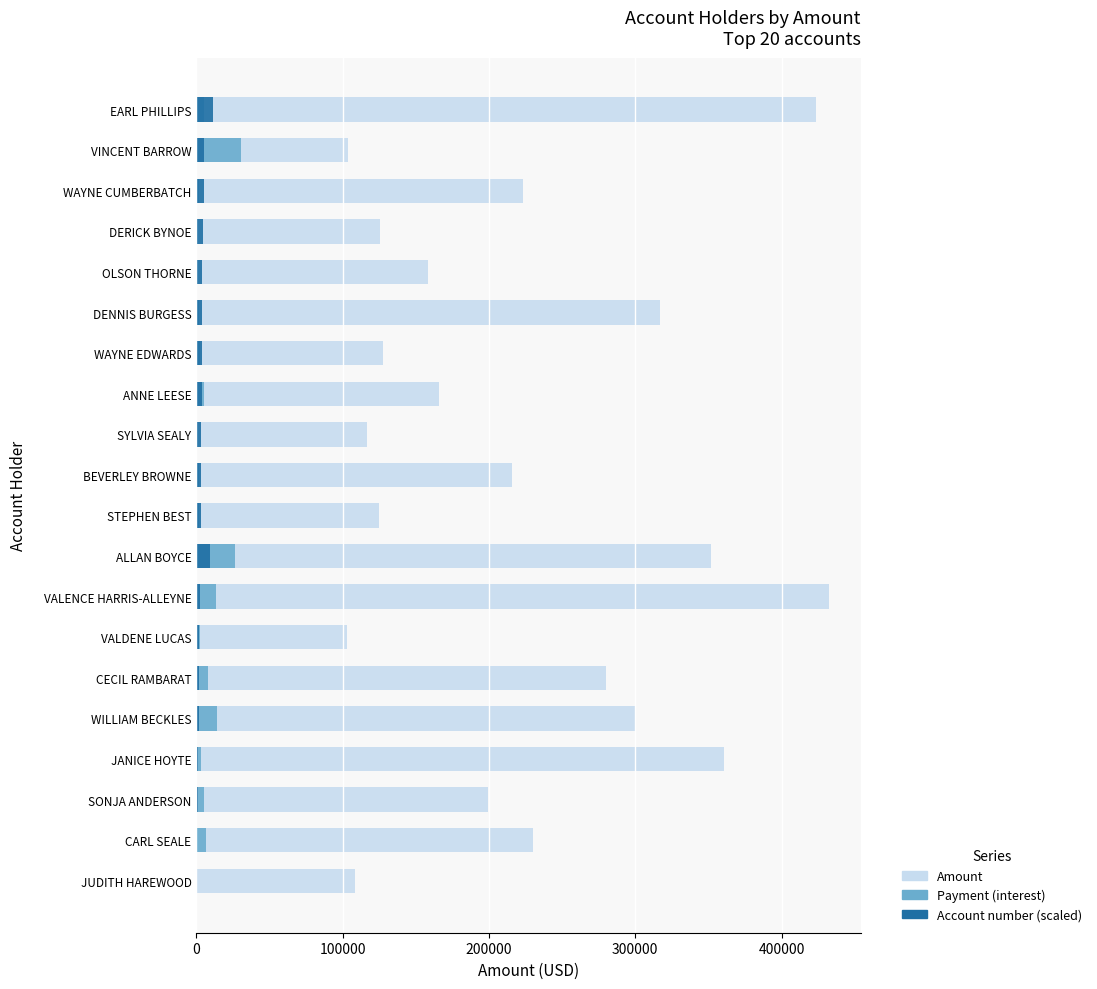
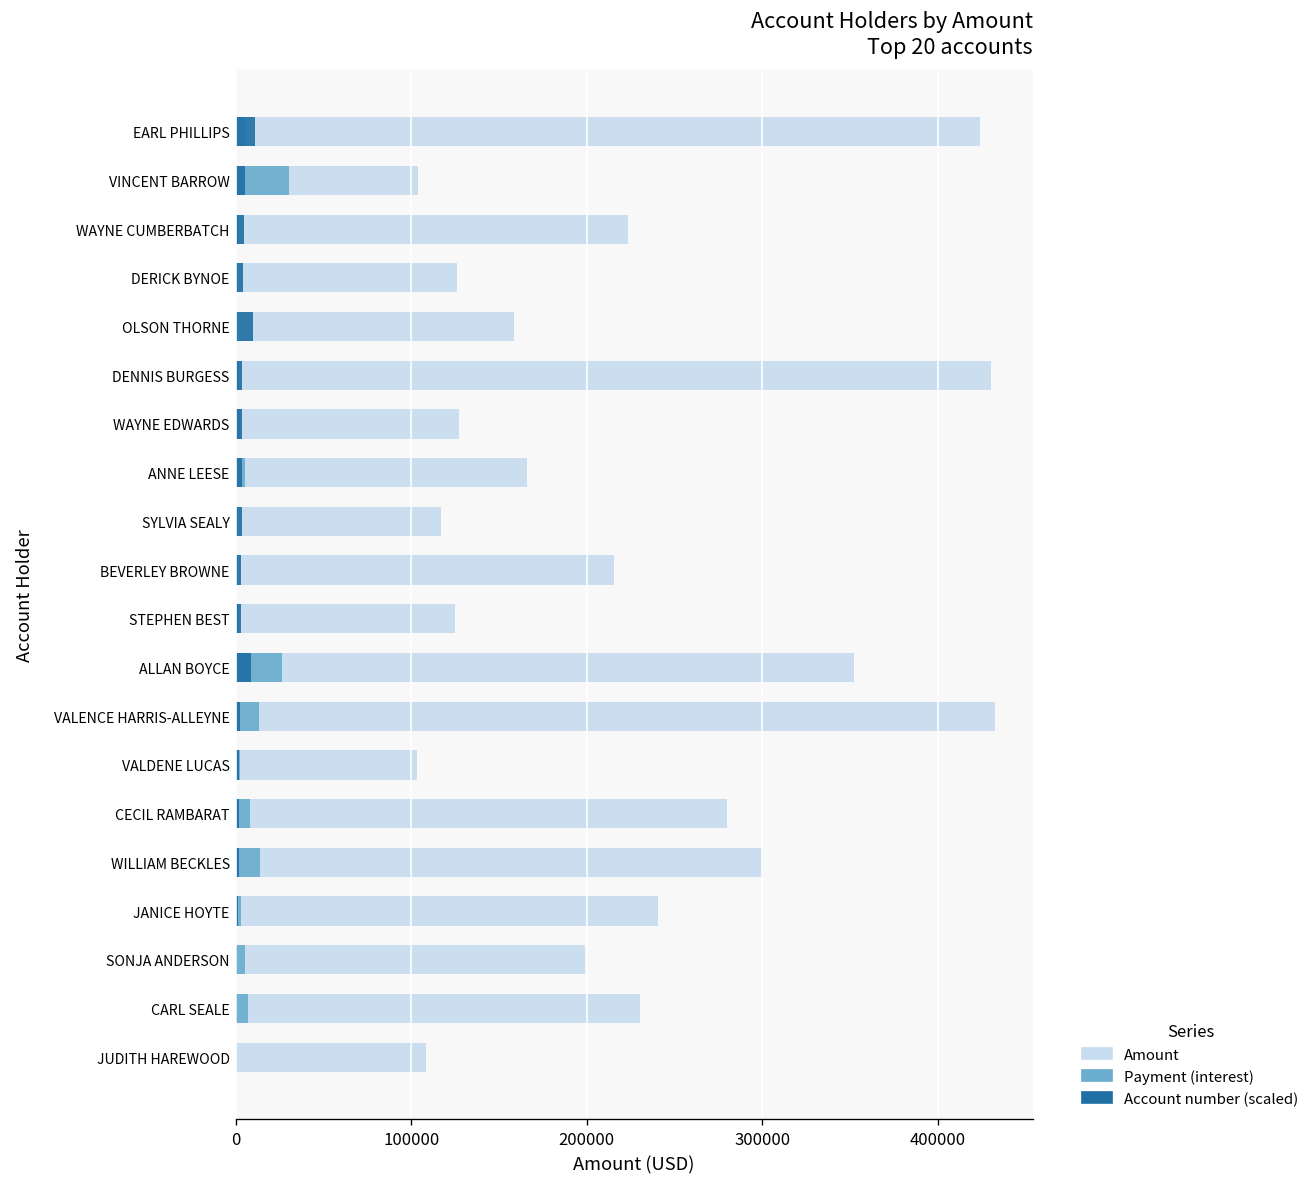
  {
    "Amount": {
      "EARL PHILLIPS": 424000,
      "VINCENT BARROW": 104000,
      "WAYNE CUMBERBATCH": 224000,
      "DERICK BYNOE": 126000,
      "OLSON THORNE": 159000,
-     "DENNIS BURGESS": 317000,
+     "DENNIS BURGESS": 430000,
      "WAYNE EDWARDS": 127000,
      "ANNE LEESE": 166000,
      "SYLVIA SEALY": 117000,
      "BEVERLEY BROWNE": 215000,
      "STEPHEN BEST": 125000,
      "ALLAN BOYCE": 352000,
      "VALENCE HARRIS-ALLEYNE": 432000,
      "VALDENE LUCAS": 103000,
      "CECIL RAMBARAT": 280000,
      "WILLIAM BECKLES": 301000,
-     "JANICE HOYTE": 361000,
+     "JANICE HOYTE": 241000,
      "SONJA ANDERSON": 199000,
      "CARL SEALE": 230000,
      "JUDITH HAREWOOD": 108000
    },
    "Payment (interest)": {
      "OLSON THORNE": 0,
      "JUDITH HAREWOOD": 0
    },
    "Account number (scaled)": {
-     "OLSON THORNE": 4000
+     "OLSON THORNE": 10000
    }
  }
